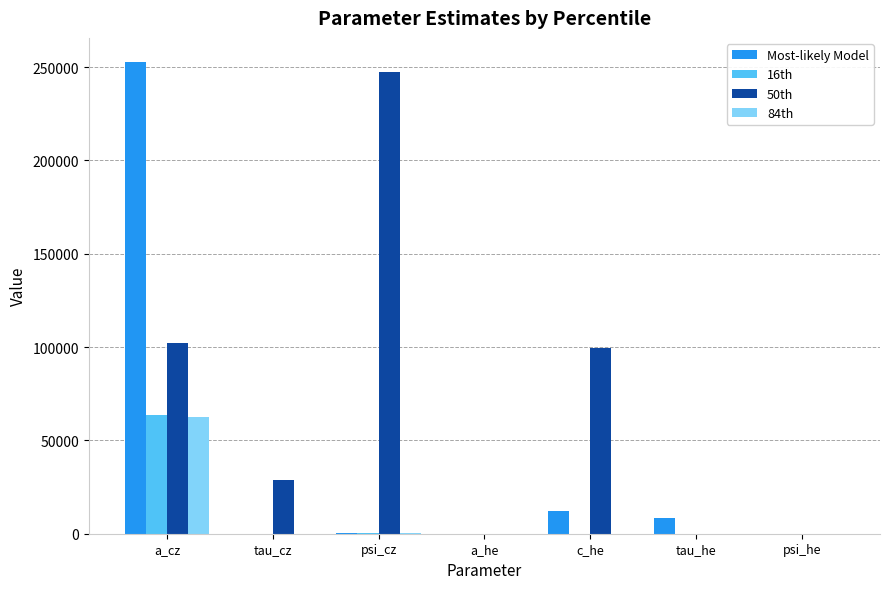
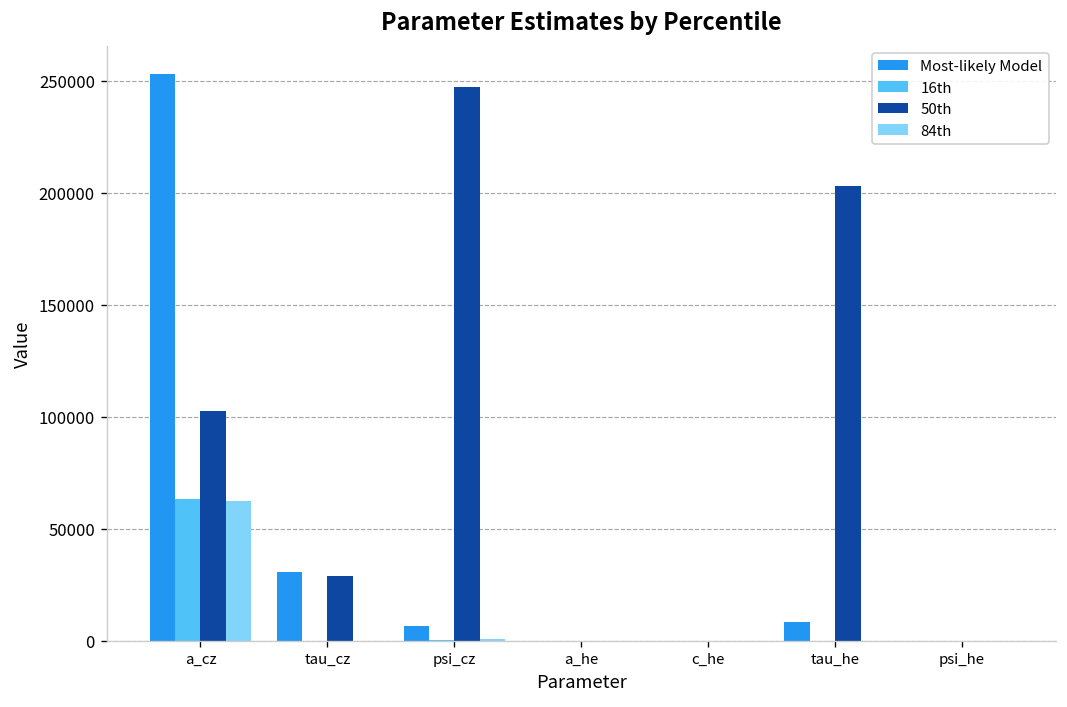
  {
    "Most-likely Model": {
      "a_cz": 253000,
-     "tau_cz": 0,
-     "psi_cz": 0,
-     "c_he": 12000,
+     "tau_cz": 31000,
+     "psi_cz": 7000,
+     "c_he": 0,
      "tau_he": 8000
    },
    "50th": {
      "a_cz": 102000,
      "tau_cz": 29000,
      "psi_cz": 247000,
-     "c_he": 100000,
-     "tau_he": 0
+     "c_he": 0,
+     "tau_he": 203000
    }
  }
